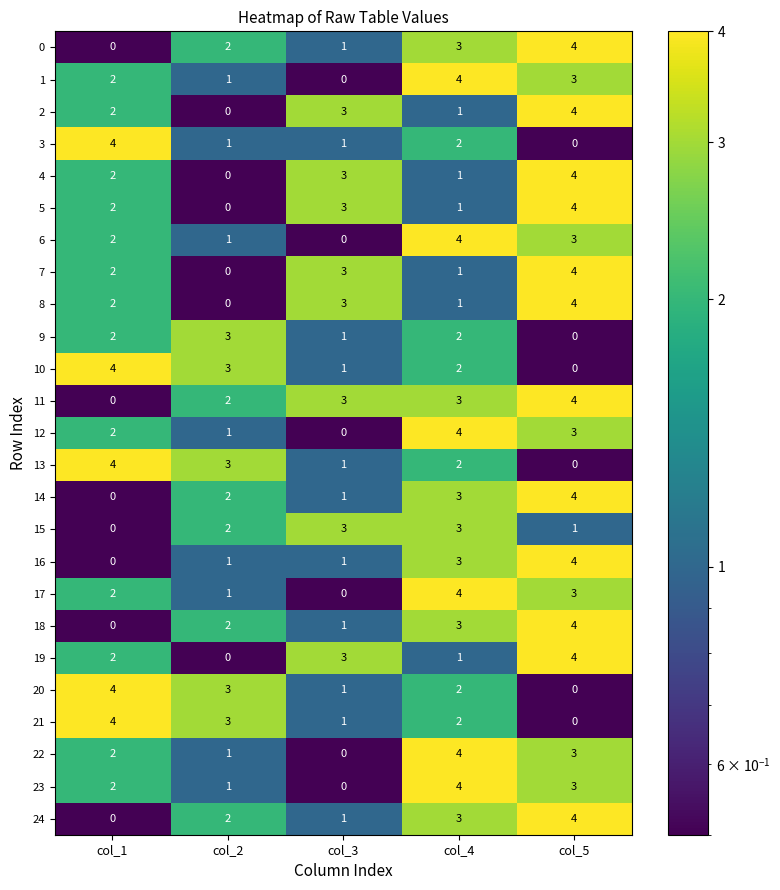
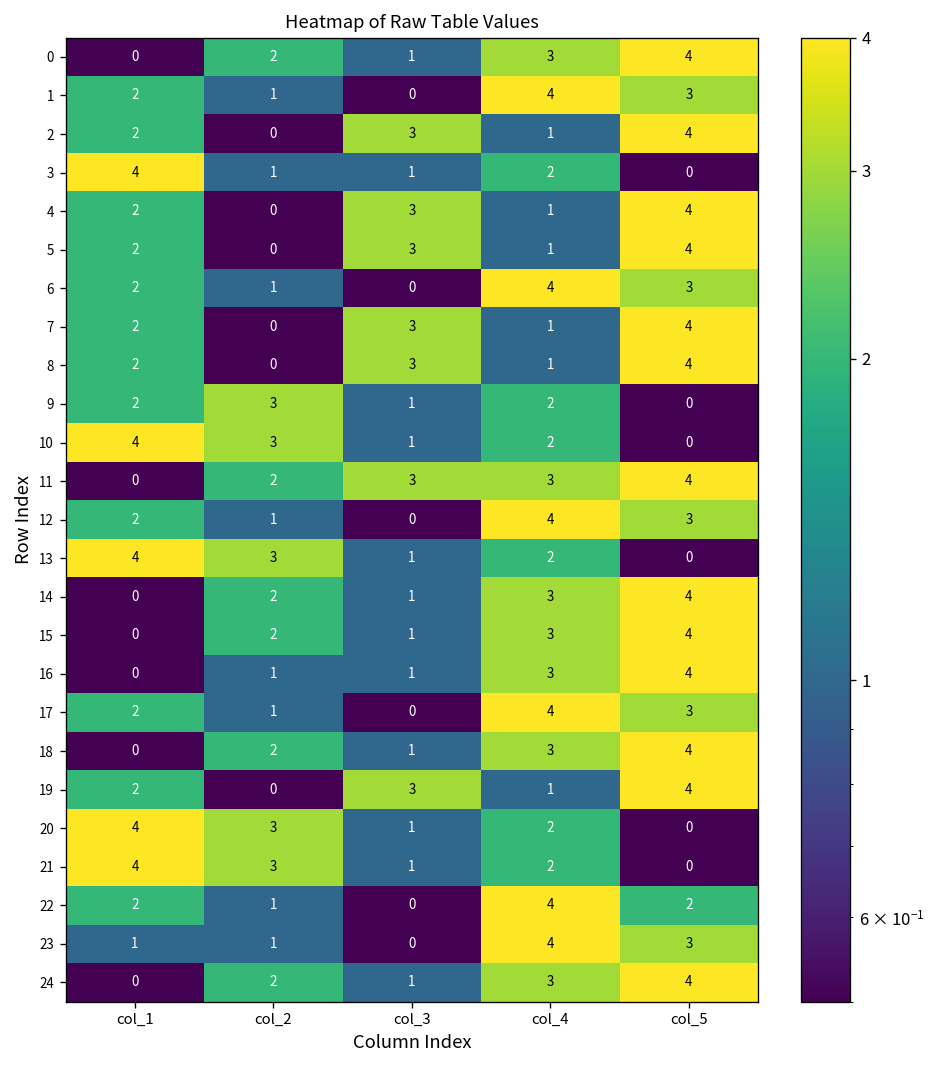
  {
    "0": {
      "col_1": 0,
      "col_2": 2,
      "col_3": 1,
      "col_4": 3,
      "col_5": 4
    },
    "1": {
      "col_1": 2,
      "col_2": 1,
      "col_3": 0,
      "col_4": 4,
      "col_5": 3
    },
    "2": {
      "col_1": 2,
      "col_2": 0,
      "col_3": 3,
      "col_4": 1,
      "col_5": 4
    },
    "3": {
      "col_1": 4,
      "col_2": 1,
      "col_3": 1,
      "col_4": 2,
      "col_5": 0
    },
    "4": {
      "col_1": 2,
      "col_2": 0,
      "col_3": 3,
      "col_4": 1,
      "col_5": 4
    },
    "5": {
      "col_1": 2,
      "col_2": 0,
      "col_3": 3,
      "col_4": 1,
      "col_5": 4
    },
    "6": {
      "col_1": 2,
      "col_2": 1,
      "col_3": 0,
      "col_4": 4,
      "col_5": 3
    },
    "7": {
      "col_1": 2,
      "col_2": 0,
      "col_3": 3,
      "col_4": 1,
      "col_5": 4
    },
    "8": {
      "col_1": 2,
      "col_2": 0,
      "col_3": 3,
      "col_4": 1,
      "col_5": 4
    },
    "9": {
      "col_1": 2,
      "col_2": 3,
      "col_3": 1,
      "col_4": 2,
      "col_5": 0
    },
    "10": {
      "col_1": 4,
      "col_2": 3,
      "col_3": 1,
      "col_4": 2,
      "col_5": 0
    },
    "11": {
      "col_1": 0,
      "col_2": 2,
      "col_3": 3,
      "col_4": 3,
      "col_5": 4
    },
    "12": {
      "col_1": 2,
      "col_2": 1,
      "col_3": 0,
      "col_4": 4,
      "col_5": 3
    },
    "13": {
      "col_1": 4,
      "col_2": 3,
      "col_3": 1,
      "col_4": 2,
      "col_5": 0
    },
    "14": {
      "col_1": 0,
      "col_2": 2,
      "col_3": 1,
      "col_4": 3,
      "col_5": 4
    },
    "15": {
      "col_1": 0,
      "col_2": 2,
-     "col_3": 3,
+     "col_3": 1,
      "col_4": 3,
-     "col_5": 1
+     "col_5": 4
    },
    "16": {
      "col_1": 0,
      "col_2": 1,
      "col_3": 1,
      "col_4": 3,
      "col_5": 4
    },
    "17": {
      "col_1": 2,
      "col_2": 1,
      "col_3": 0,
      "col_4": 4,
      "col_5": 3
    },
    "18": {
      "col_1": 0,
      "col_2": 2,
      "col_3": 1,
      "col_4": 3,
      "col_5": 4
    },
    "19": {
      "col_1": 2,
      "col_2": 0,
      "col_3": 3,
      "col_4": 1,
      "col_5": 4
    },
    "20": {
      "col_1": 4,
      "col_2": 3,
      "col_3": 1,
      "col_4": 2,
      "col_5": 0
    },
    "21": {
      "col_1": 4,
      "col_2": 3,
      "col_3": 1,
      "col_4": 2,
      "col_5": 0
    },
    "22": {
      "col_1": 2,
      "col_2": 1,
      "col_3": 0,
      "col_4": 4,
-     "col_5": 3
+     "col_5": 2
    },
    "23": {
-     "col_1": 2,
+     "col_1": 1,
      "col_2": 1,
      "col_3": 0,
      "col_4": 4,
      "col_5": 3
    },
    "24": {
      "col_1": 0,
      "col_2": 2,
      "col_3": 1,
      "col_4": 3,
      "col_5": 4
    }
  }
